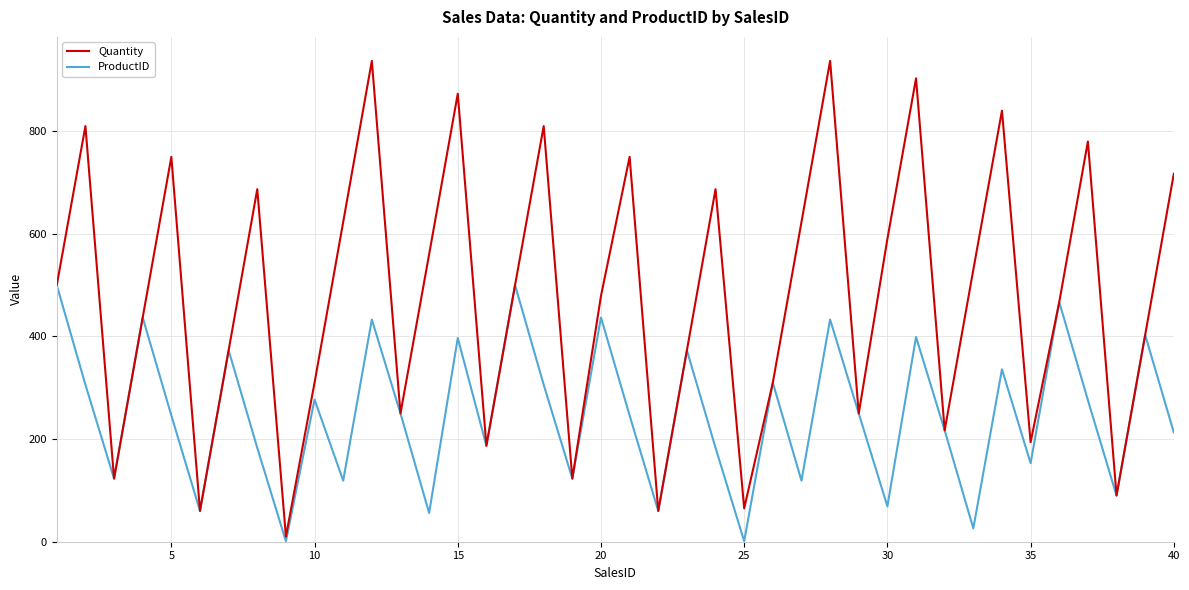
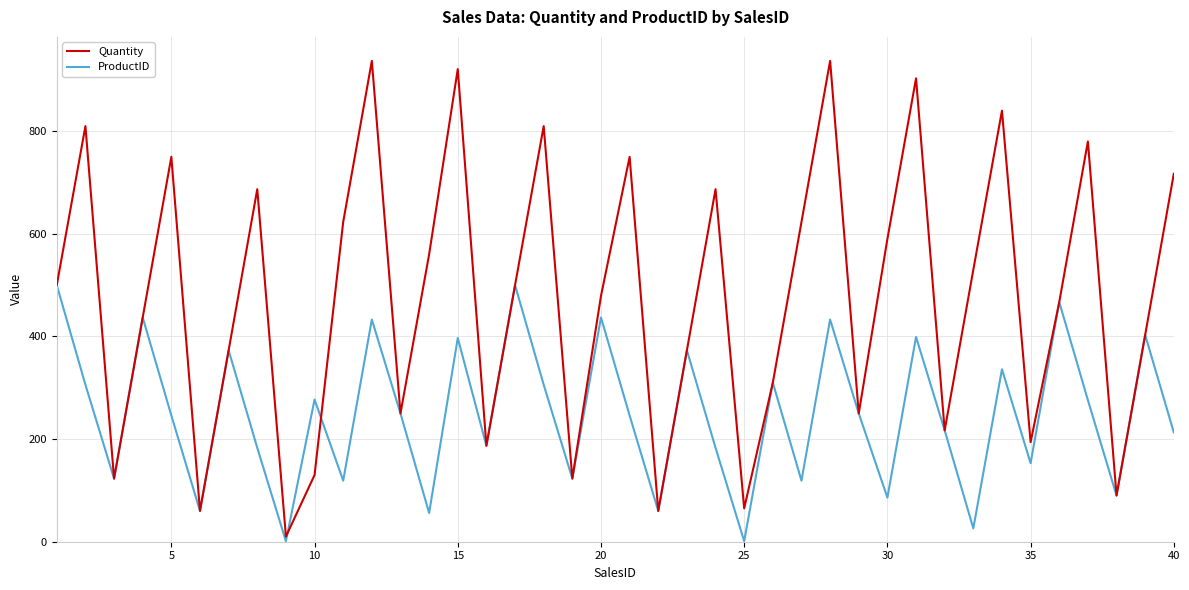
  {
    "Quantity": {
      "5": 750,
-     "10": 310,
-     "15": 870,
+     "10": 130,
+     "15": 920,
      "20": 480,
      "25": 70,
      "30": 590,
      "35": 190,
      "40": 720
    },
    "ProductID": {
      "5": 250,
      "10": 280,
      "15": 400,
      "20": 440,
      "25": 0,
-     "30": 70,
+     "30": 90,
      "35": 150,
      "40": 210
    }
  }
